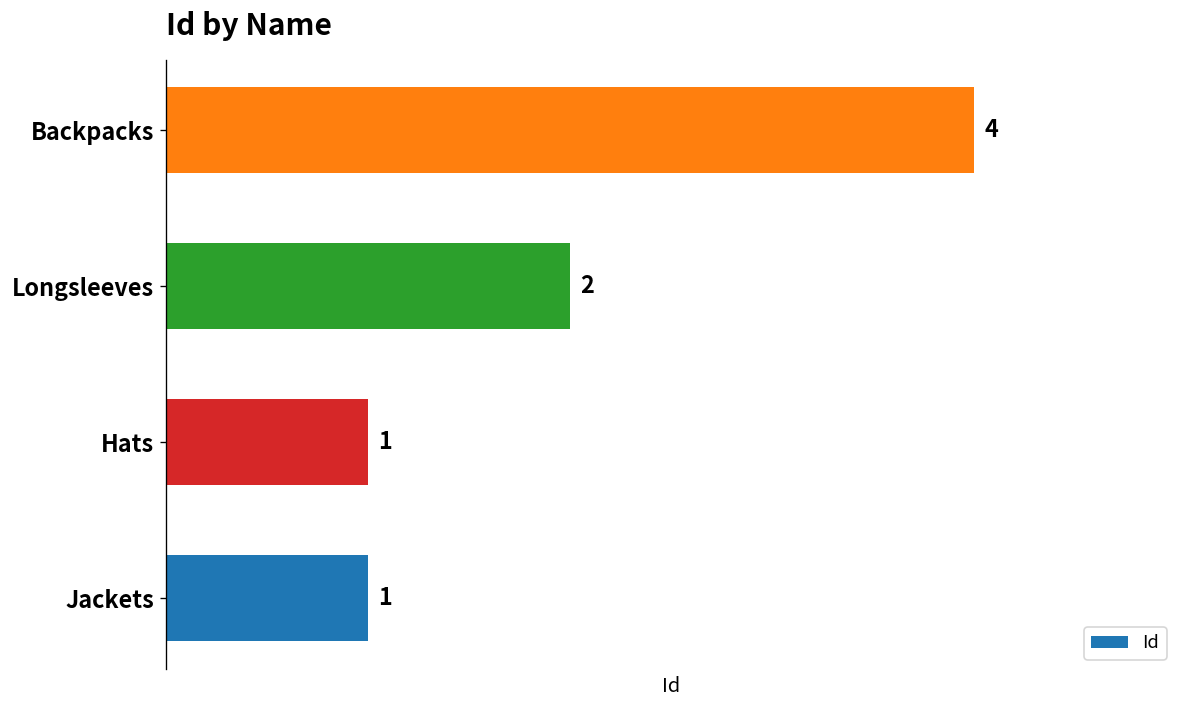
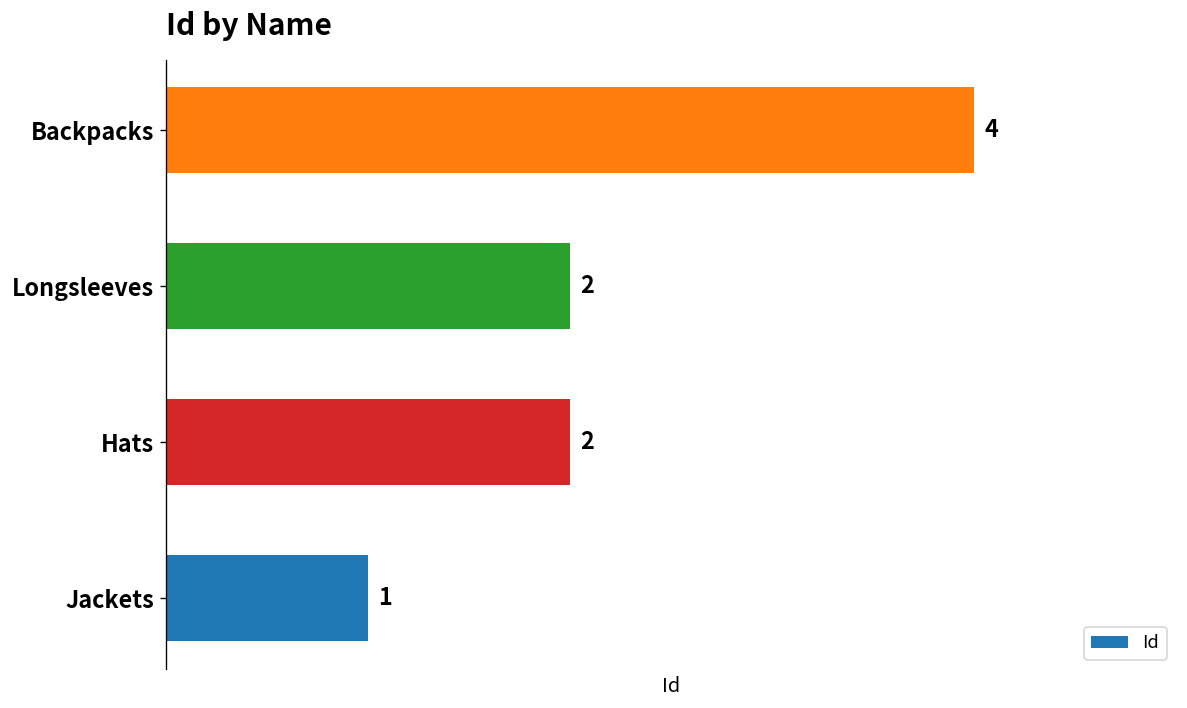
  {
    "Backpacks": 4,
    "Longsleeves": 2,
-   "Hats": 1,
+   "Hats": 2,
    "Jackets": 1
  }
